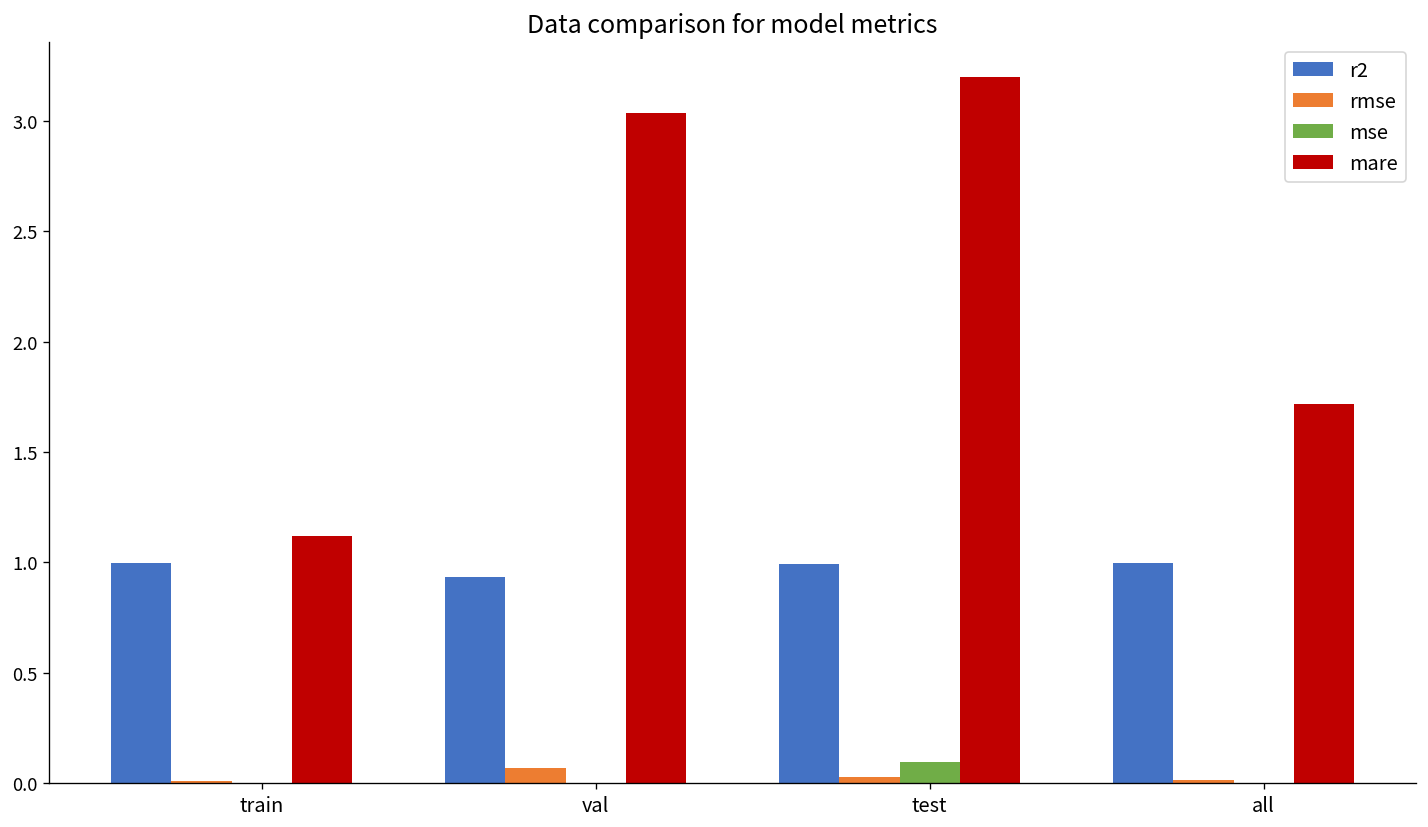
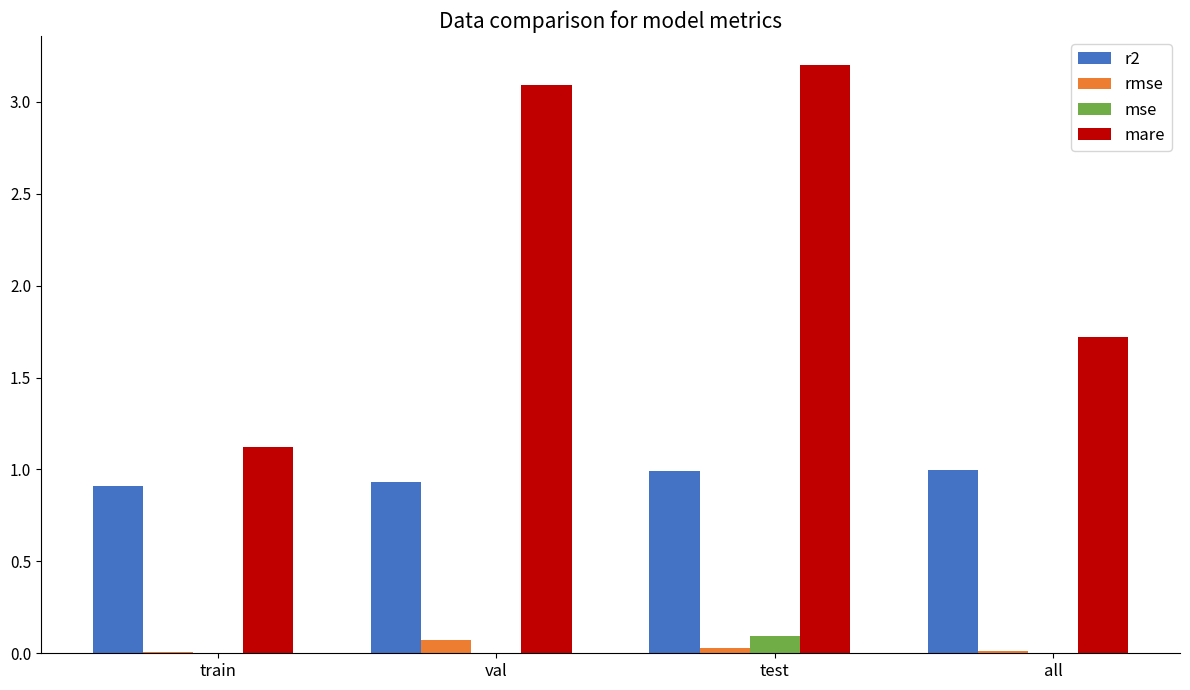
  {
    "r2": {
-     "train": 1.00,
+     "train": 0.91,
      "val": 0.93,
      "test": 0.99,
      "all": 1.00
    },
    "rmse": {
      "val": 0.07,
      "test": 0.03,
      "all": 0.01
    },
    "mse": {
      "test": 0.09
    },
    "mare": {
      "train": 1.12,
-     "val": 3.04,
+     "val": 3.09,
      "test": 3.20,
      "all": 1.72
    }
  }
